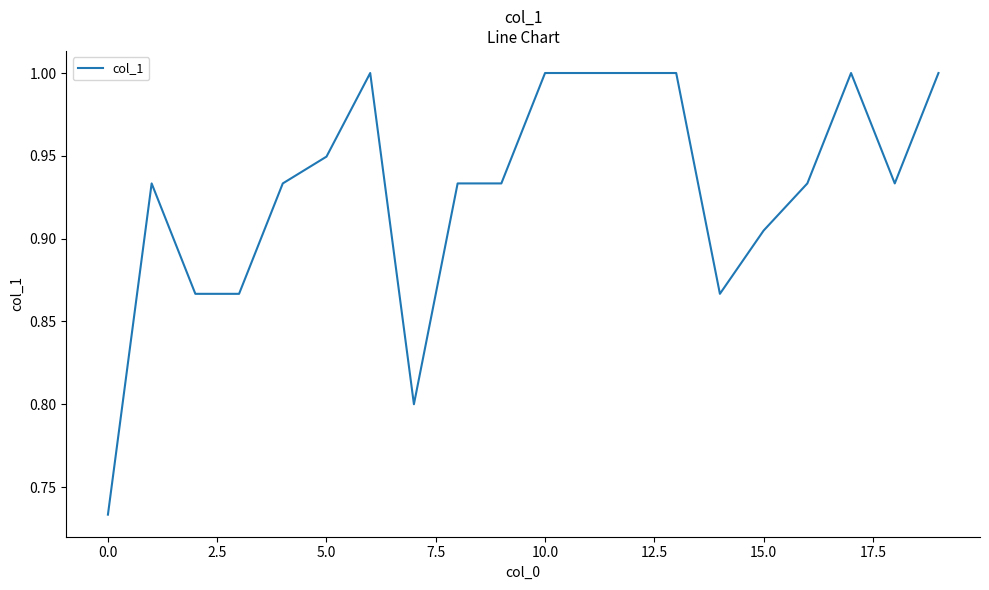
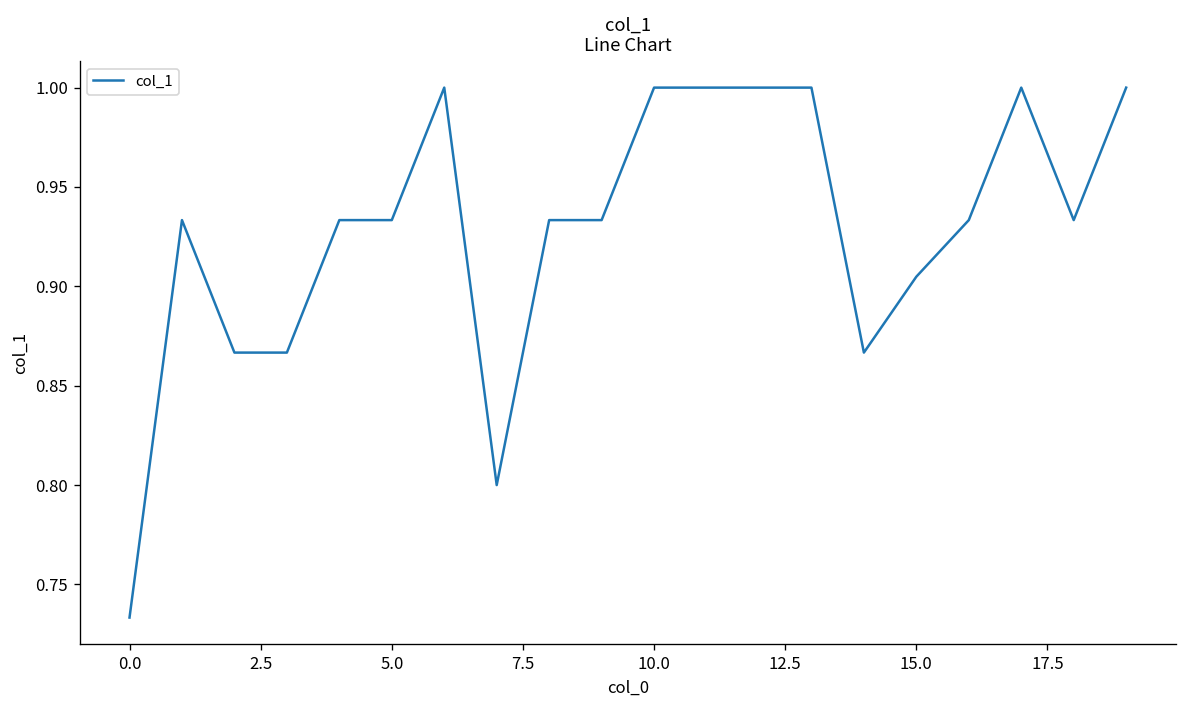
  {
    "0.0": 0.733,
-   "5.0": 0.950,
+   "5.0": 0.933,
    "10.0": 1.000,
    "15.0": 0.905
  }
